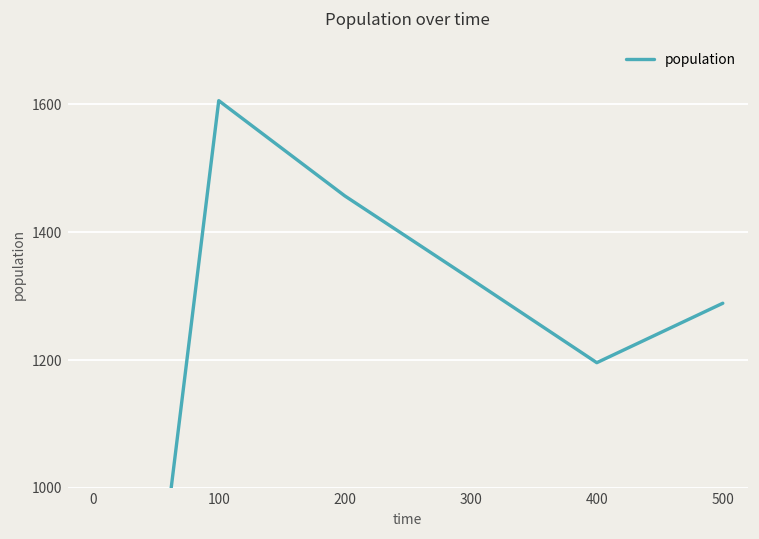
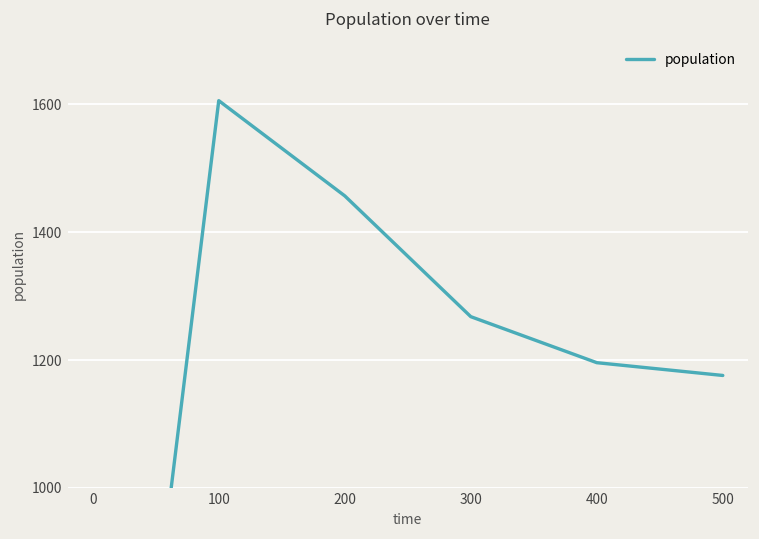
  {
    "100": 1610,
    "200": 1460,
-   "300": 1330,
+   "300": 1270,
    "400": 1200,
-   "500": 1290
+   "500": 1180
  }
